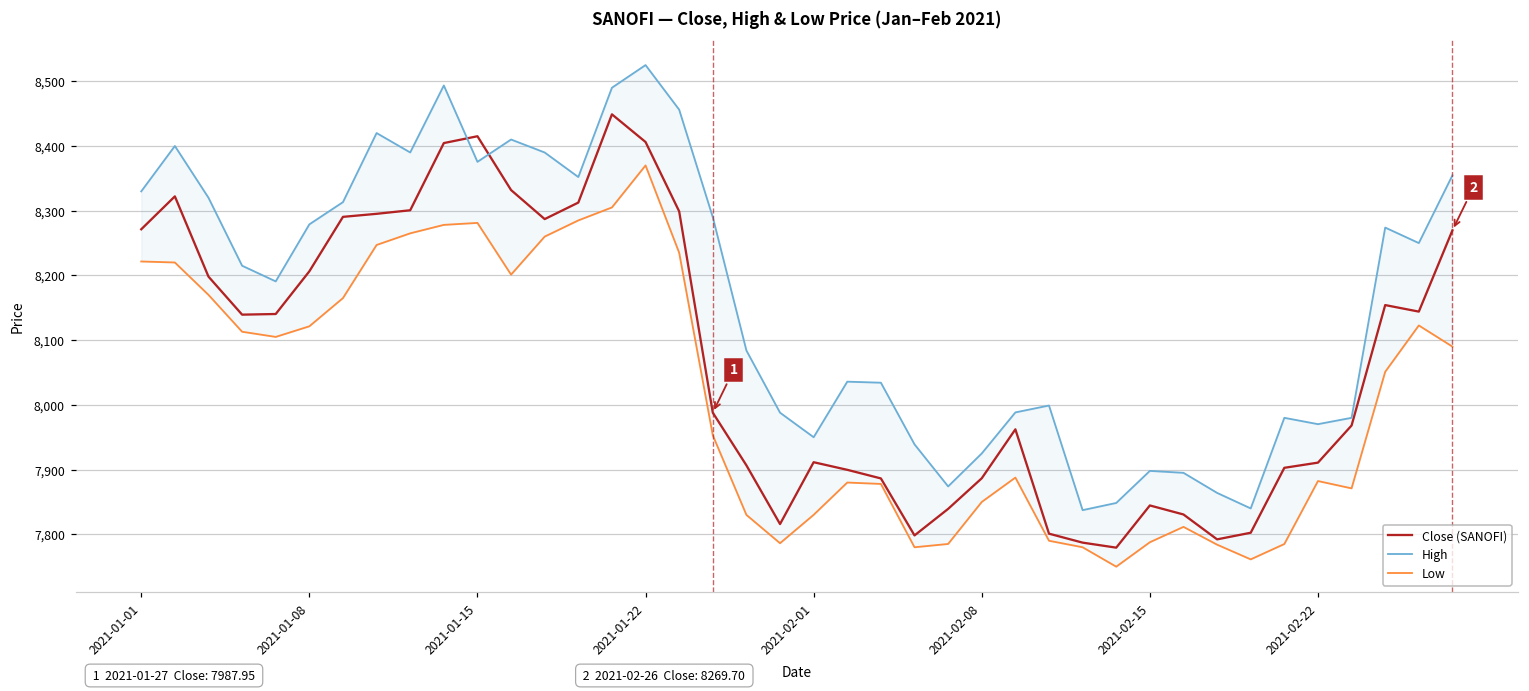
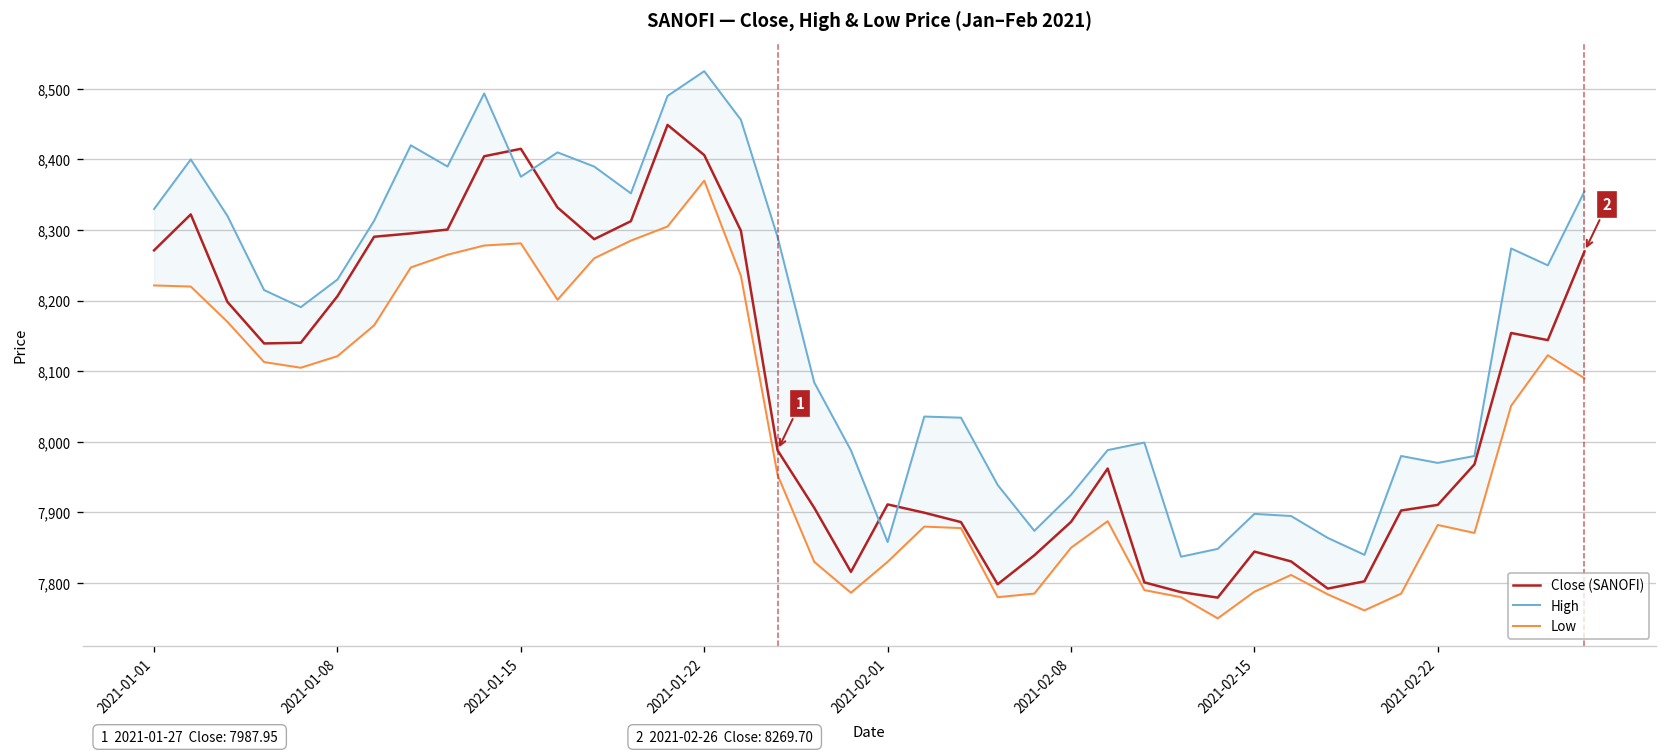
  {
    "Close (SANOFI)": {
      "2021-01-01": "8,270",
      "2021-01-08": "8,210",
      "2021-01-15": "8,420",
      "2021-01-22": "8,410",
      "2021-02-01": "7,910",
      "2021-02-08": "7,890",
      "2021-02-15": "7,840",
      "2021-02-22": "7,910"
    },
    "High": {
      "2021-01-01": "8,330",
-     "2021-01-08": "8,280",
+     "2021-01-08": "8,230",
      "2021-01-15": "8,380",
      "2021-01-22": "8,530",
-     "2021-02-01": "7,950",
+     "2021-02-01": "7,860",
      "2021-02-08": "7,920",
      "2021-02-15": "7,900",
      "2021-02-22": "7,970"
    },
    "Low": {
      "2021-01-01": "8,220",
      "2021-01-08": "8,120",
      "2021-01-15": "8,280",
      "2021-01-22": "8,370",
      "2021-02-01": "7,830",
      "2021-02-08": "7,850",
      "2021-02-15": "7,790",
      "2021-02-22": "7,880"
    }
  }
